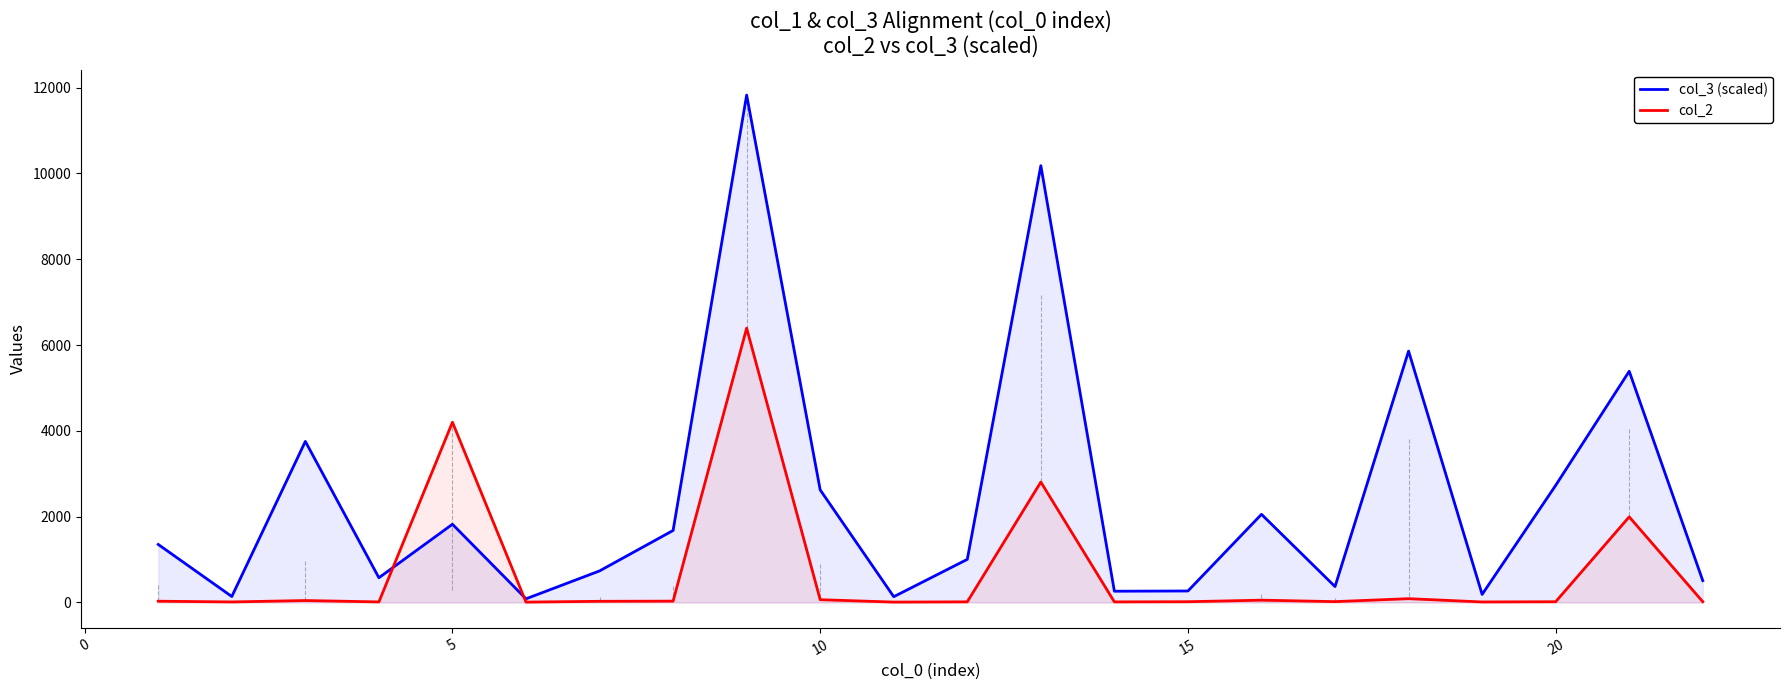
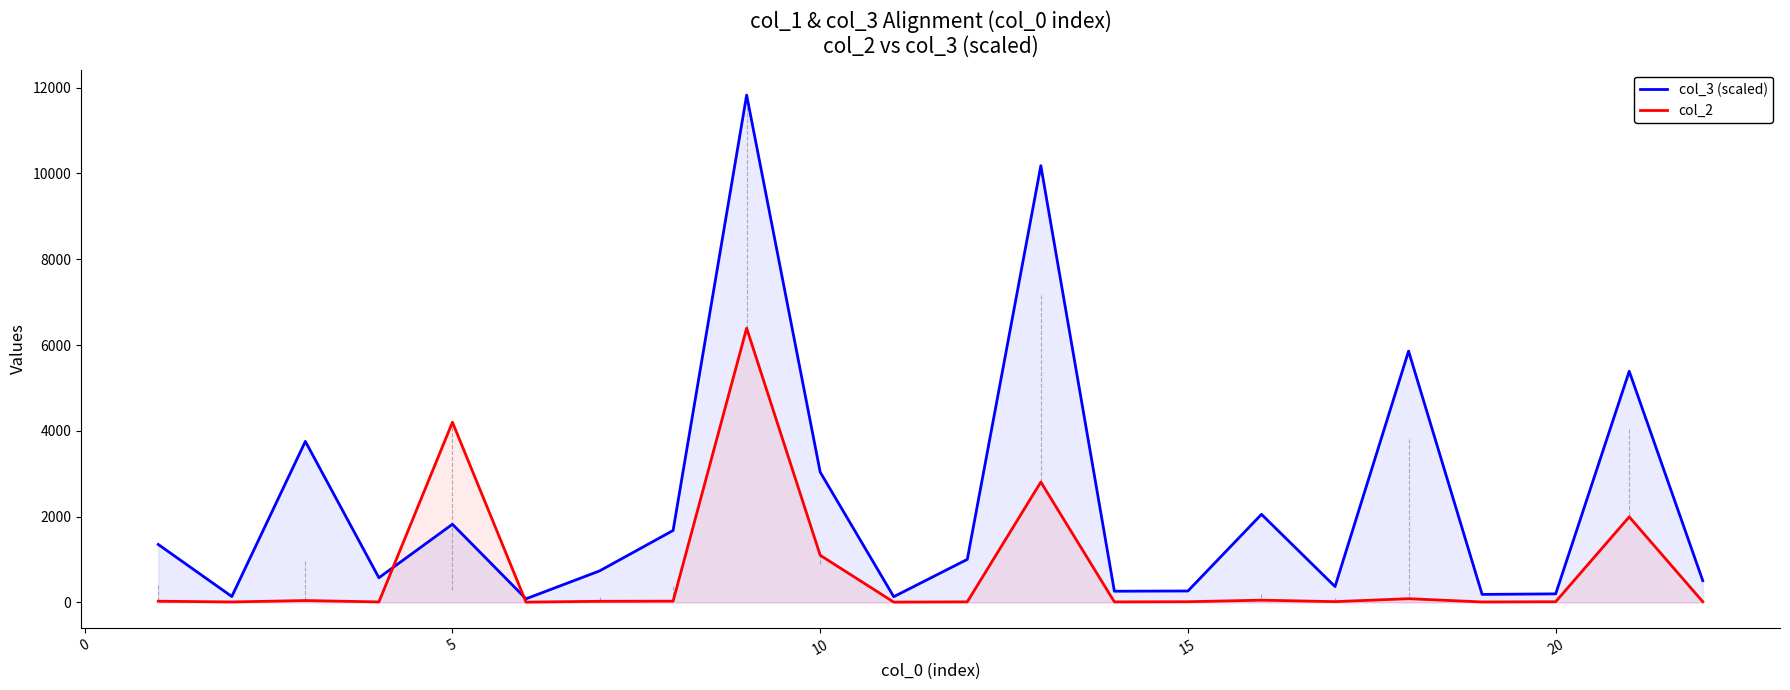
  {
    "col_3 (scaled)": {
      "5": 1800,
-     "10": 2600,
+     "10": 3000,
      "15": 300,
-     "20": 2700
+     "20": 200
    },
    "col_2": {
-     "10": 100
+     "10": 1100
    }
  }
